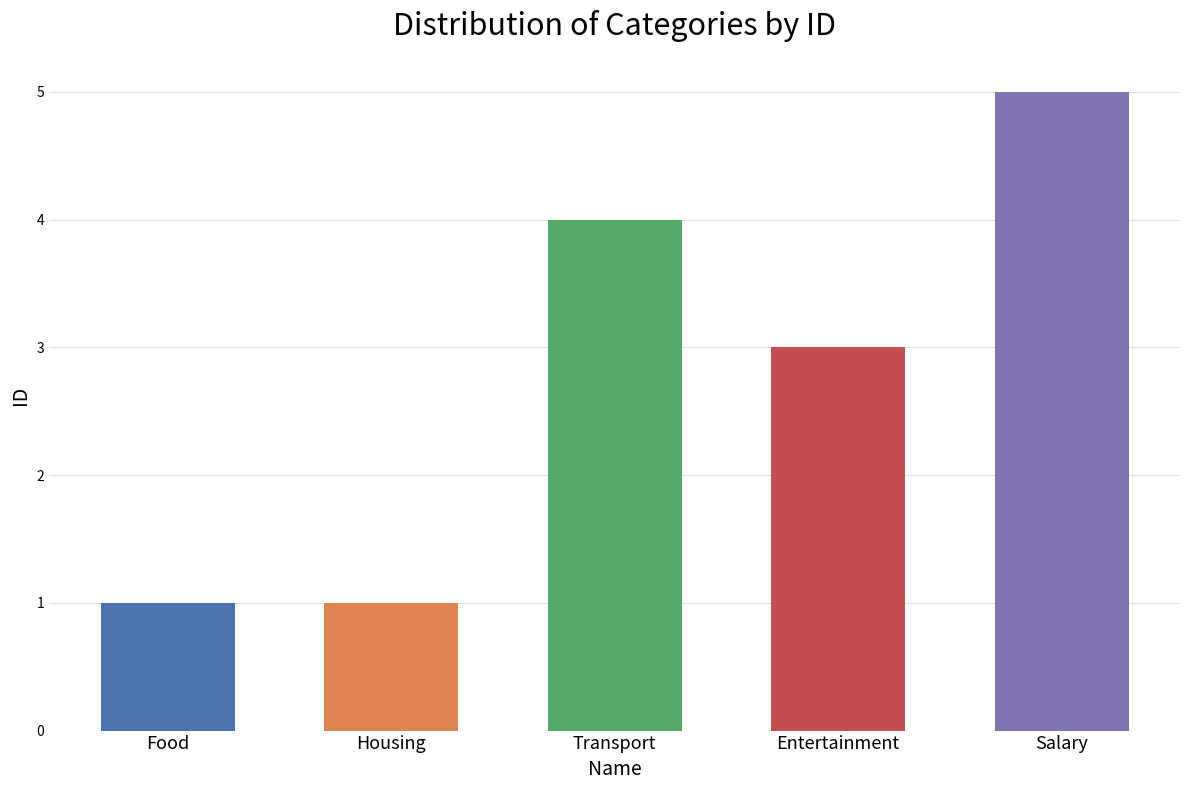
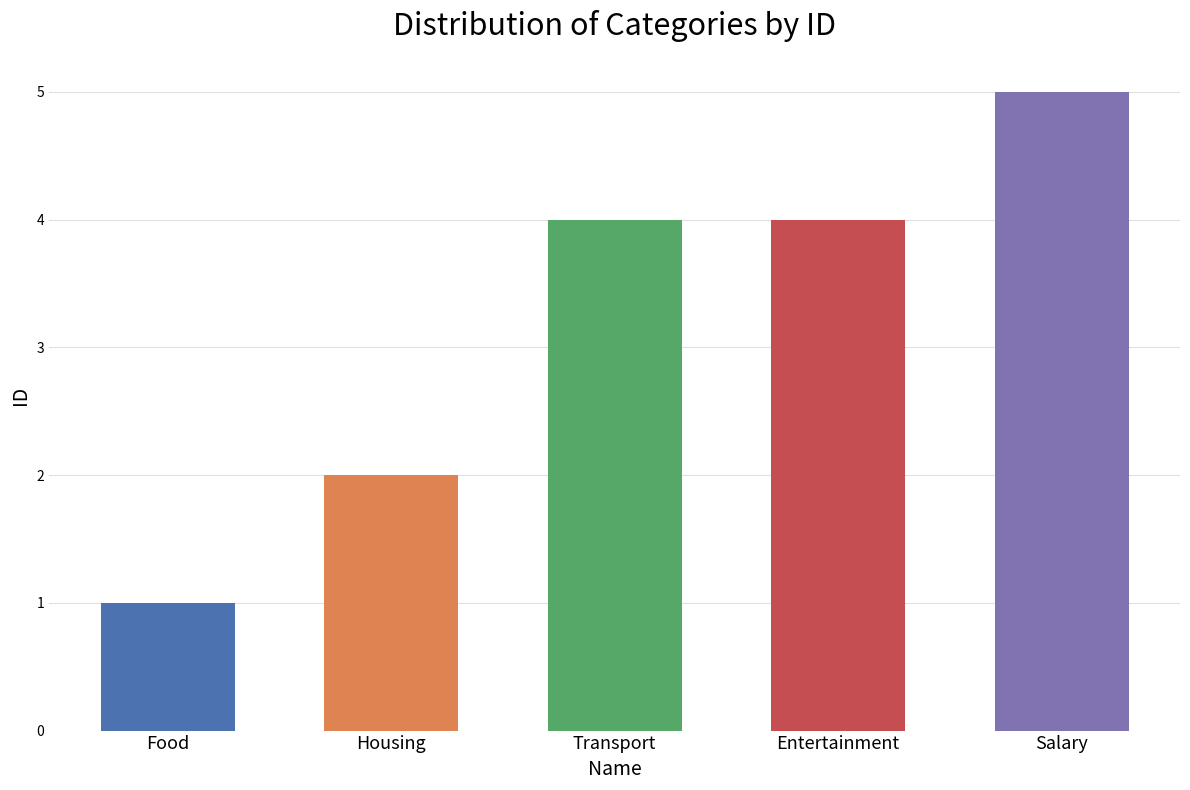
  {
    "Food": 1,
-   "Housing": 1,
+   "Housing": 2,
    "Transport": 4,
-   "Entertainment": 3,
+   "Entertainment": 4,
    "Salary": 5
  }
